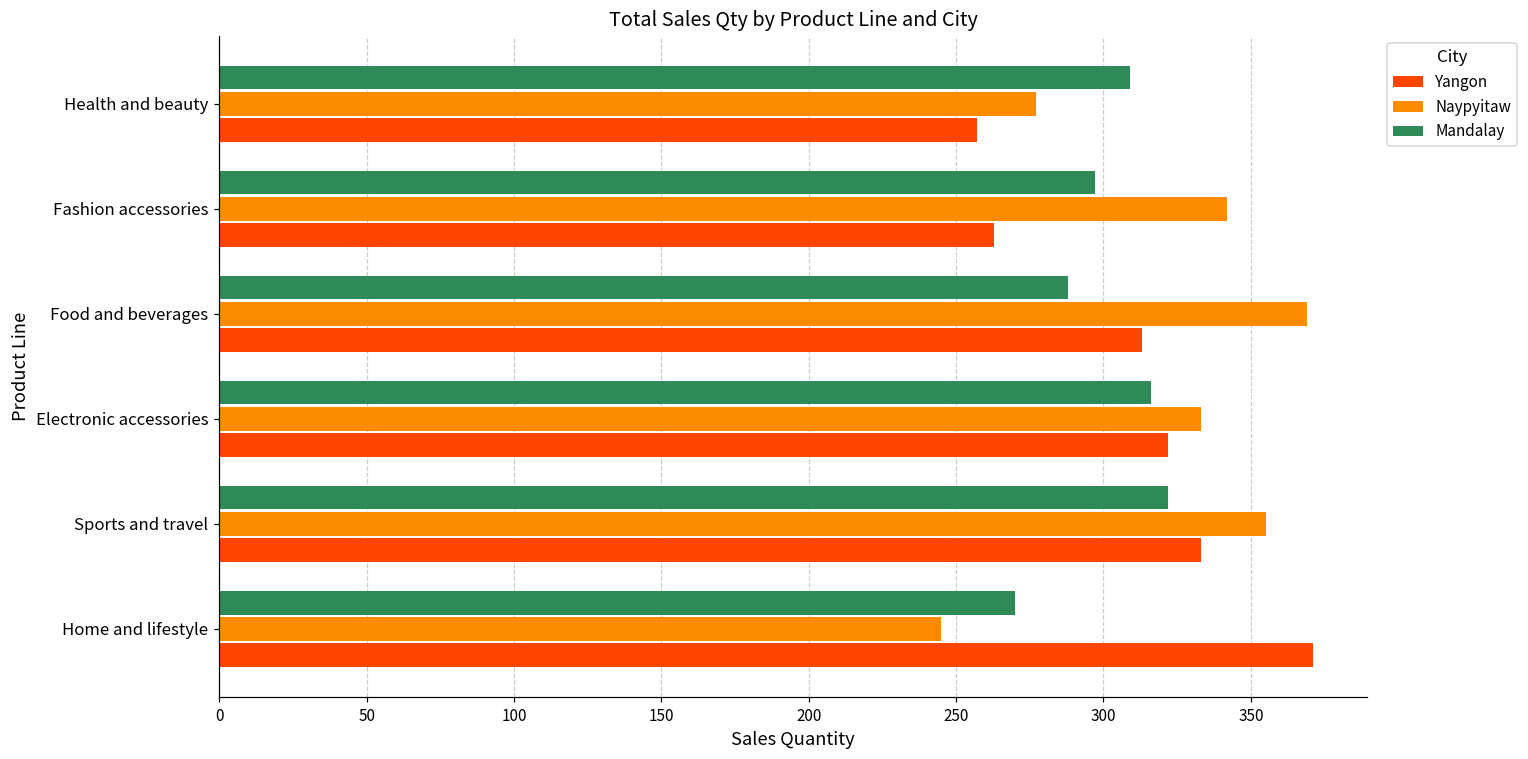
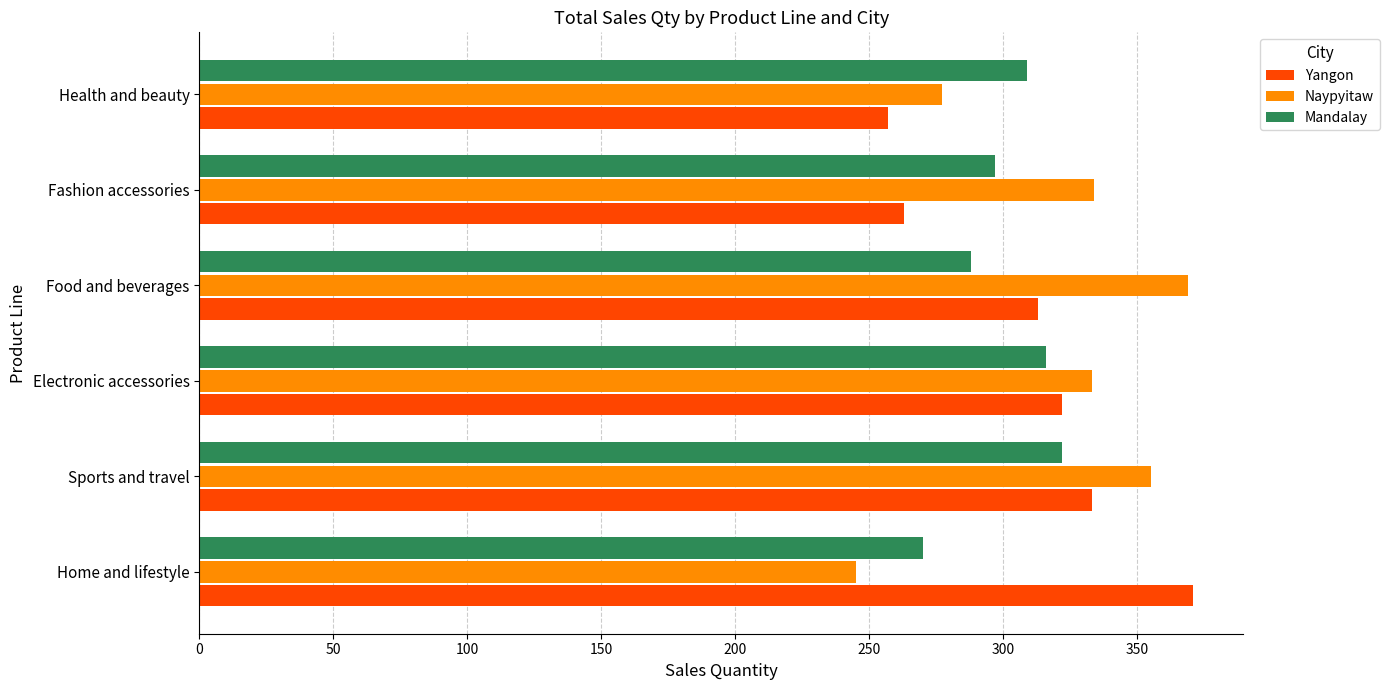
  {
    "Yangon": {
      "Health and beauty": 257,
      "Fashion accessories": 263,
      "Food and beverages": 313,
      "Electronic accessories": 322,
      "Sports and travel": 333,
      "Home and lifestyle": 371
    },
    "Naypyitaw": {
      "Health and beauty": 277,
-     "Fashion accessories": 342,
+     "Fashion accessories": 334,
      "Food and beverages": 369,
      "Electronic accessories": 333,
      "Sports and travel": 355,
      "Home and lifestyle": 245
    },
    "Mandalay": {
      "Health and beauty": 309,
      "Fashion accessories": 297,
      "Food and beverages": 288,
      "Electronic accessories": 316,
      "Sports and travel": 322,
      "Home and lifestyle": 270
    }
  }
